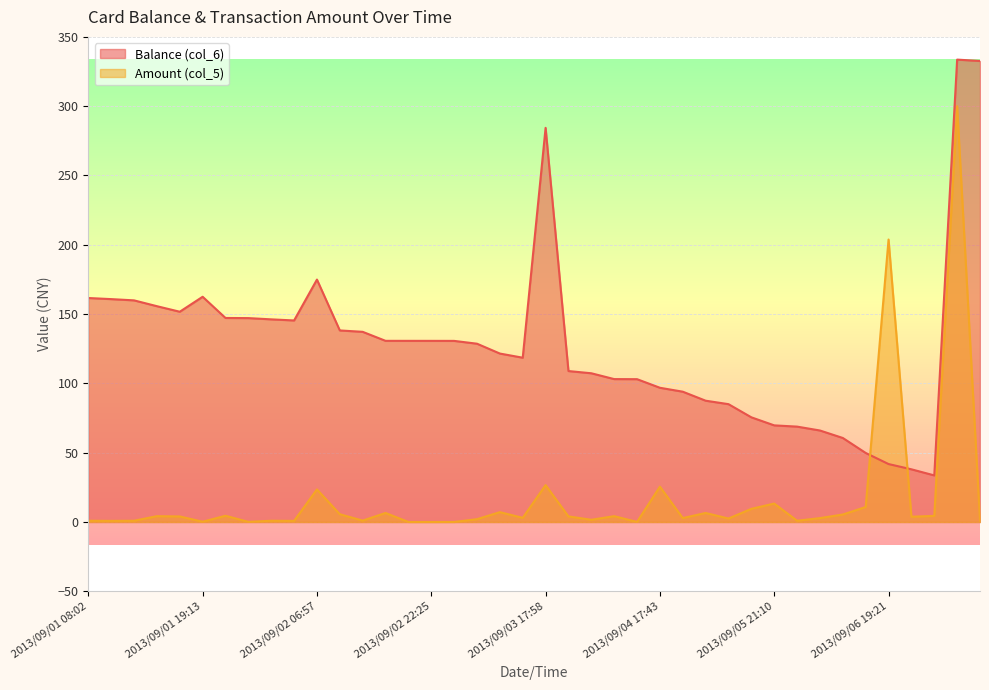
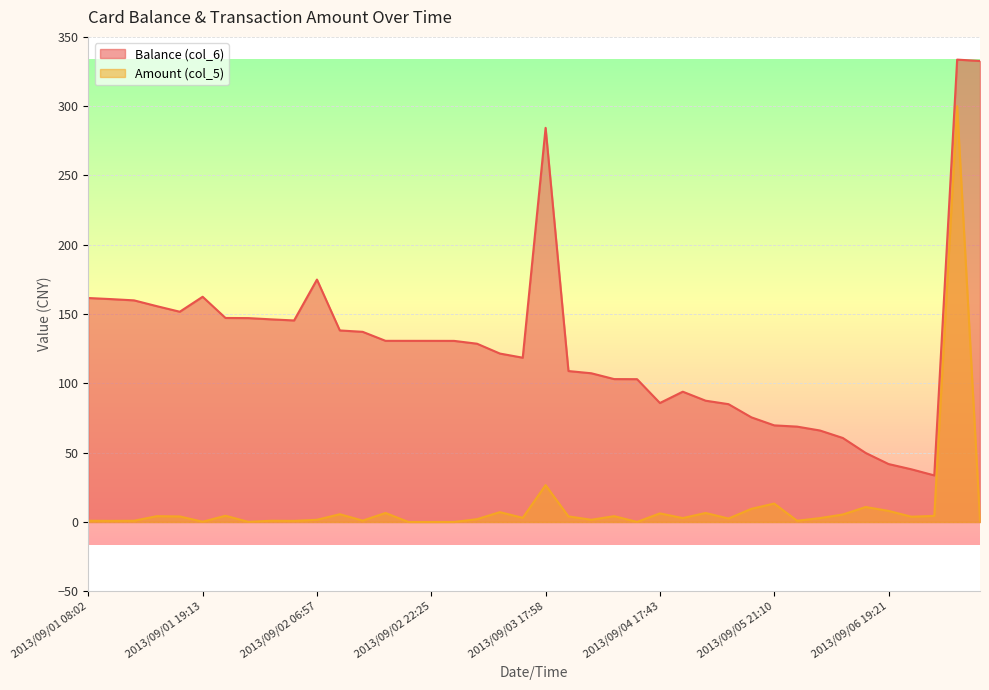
  {
    "Balance (col_6)": {
      "2013/09/01 08:02": 162,
      "2013/09/01 19:13": 163,
      "2013/09/02 06:57": 175,
      "2013/09/03 17:58": 284,
-     "2013/09/04 17:43": 97,
+     "2013/09/04 17:43": 86,
      "2013/09/05 21:10": 70,
      "2013/09/06 19:21": 42
    },
    "Amount (col_5)": {
      "2013/09/01 08:02": 1,
      "2013/09/01 19:13": 0,
-     "2013/09/02 06:57": 24,
+     "2013/09/02 06:57": 2,
      "2013/09/03 17:58": 27,
-     "2013/09/04 17:43": 26,
+     "2013/09/04 17:43": 6,
      "2013/09/05 21:10": 13,
-     "2013/09/06 19:21": 204
+     "2013/09/06 19:21": 8
    }
  }
